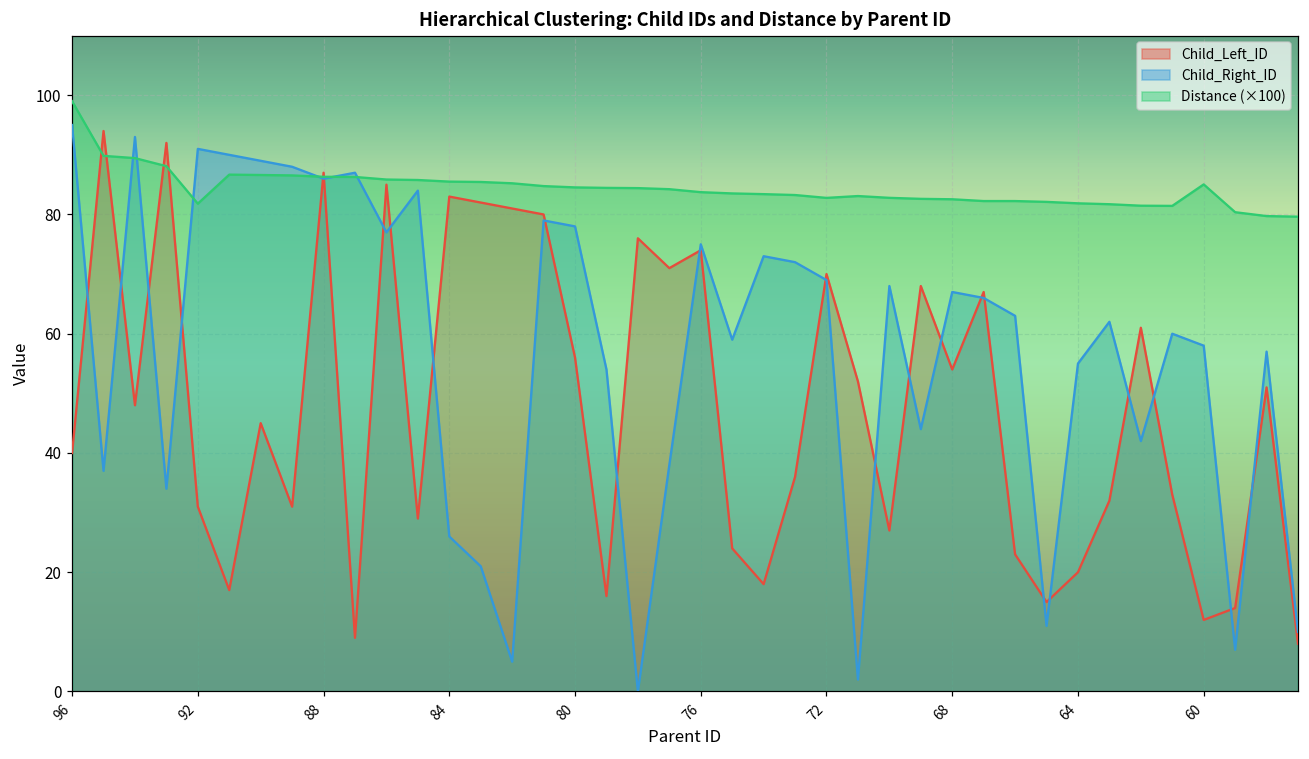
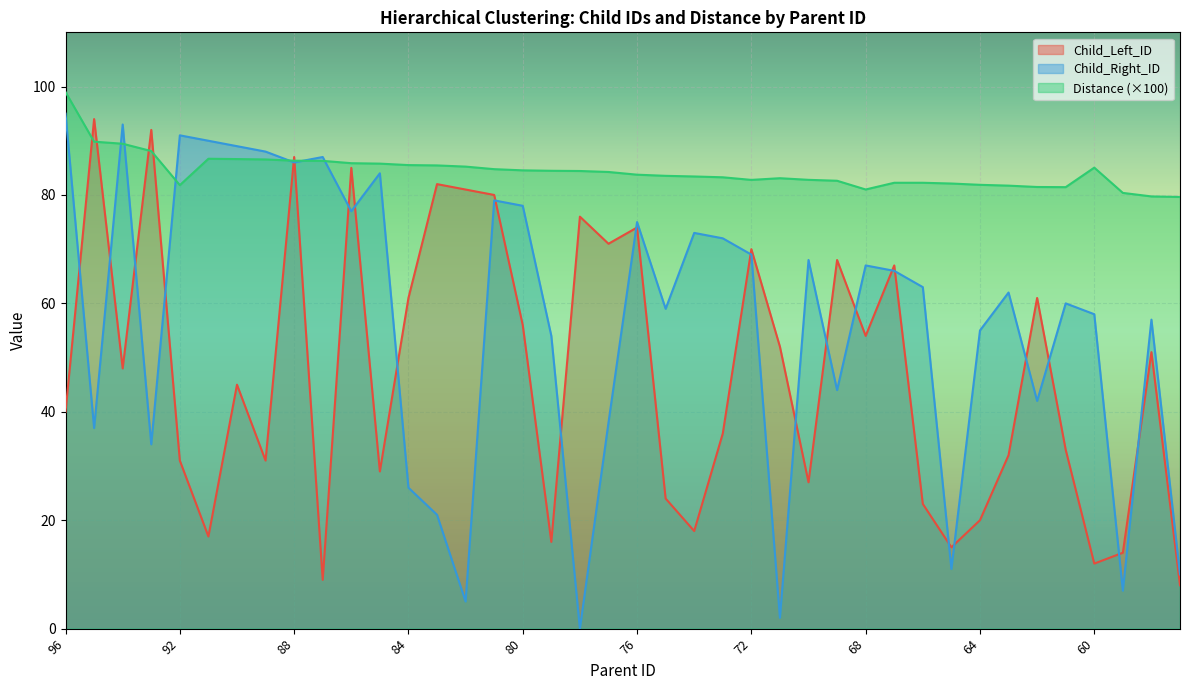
  {
    "Child_Left_ID": {
      "96": 40,
      "92": 31,
      "88": 87,
-     "84": 83,
+     "84": 61,
      "80": 56,
      "76": 74,
      "72": 70,
      "68": 54,
      "64": 20,
      "60": 12
    },
    "Child_Right_ID": {
      "96": 95,
      "92": 91,
      "84": 26,
      "80": 78,
      "76": 75,
      "72": 69,
      "68": 67,
      "64": 55,
      "60": 58
    },
    "Distance (×100)": {
      "96": 99,
      "92": 82,
      "84": 86,
      "80": 85,
      "76": 84,
      "72": 83,
-     "68": 83,
+     "68": 81,
      "64": 82,
      "60": 85
    }
  }
